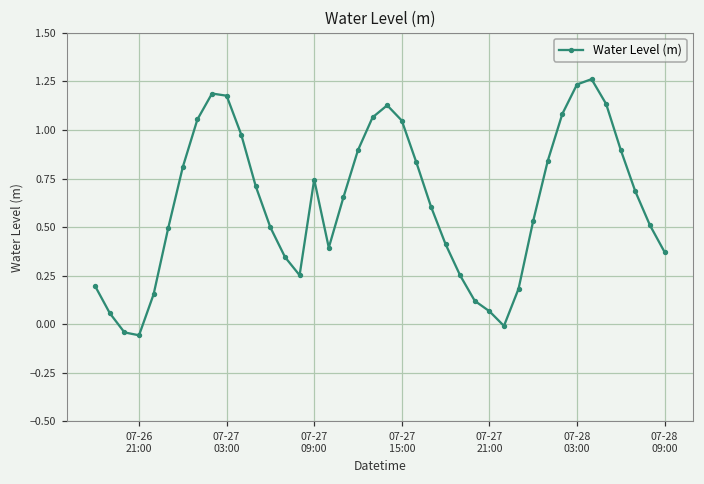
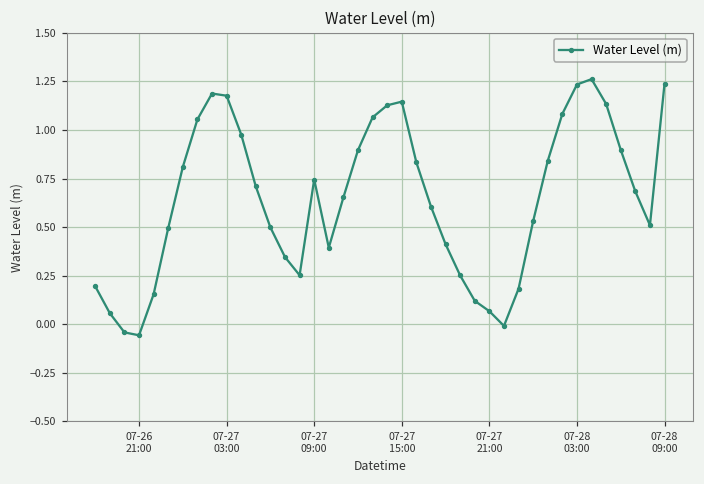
  {
    "07-26 21:00": -0.06,
    "07-27 03:00": 1.18,
    "07-27 09:00": 0.75,
-   "07-27 15:00": 1.05,
+   "07-27 15:00": 1.15,
    "07-27 21:00": 0.07,
    "07-28 03:00": 1.23,
-   "07-28 09:00": 0.37
+   "07-28 09:00": 1.24
  }
